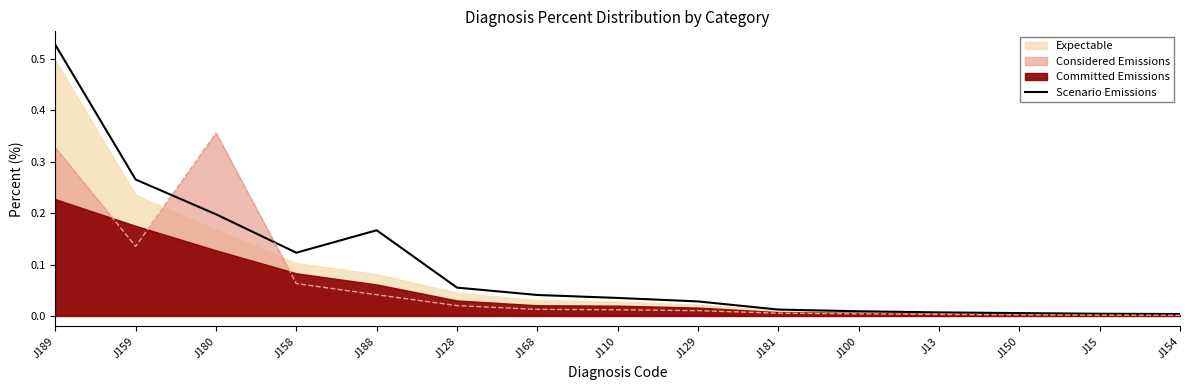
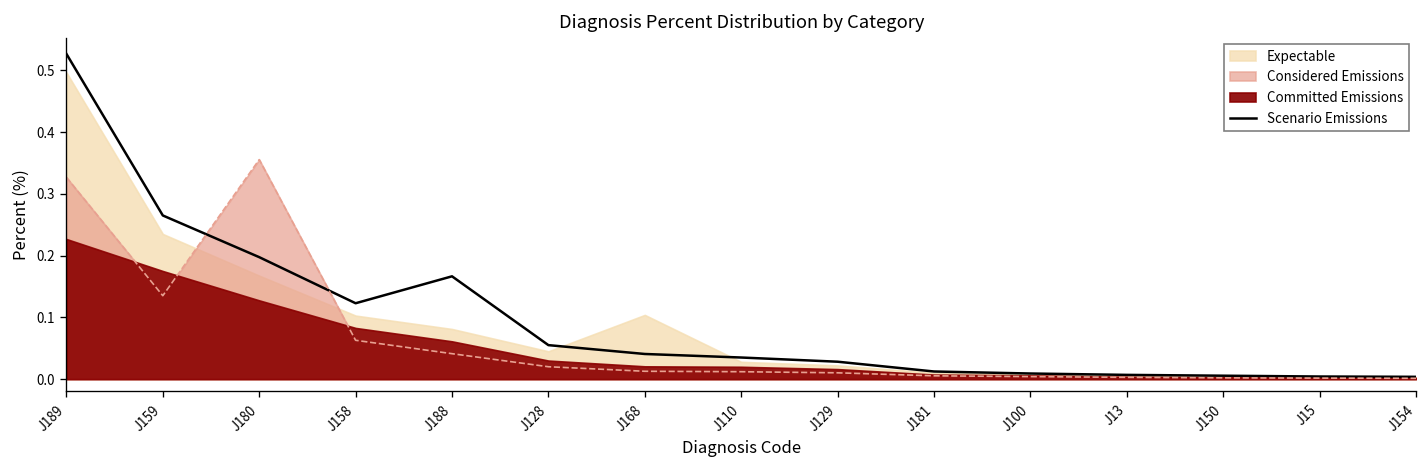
  {
    "Scenario Emissions": {
      "J189": 0.53,
      "J159": 0.27,
      "J180": 0.20,
      "J158": 0.12,
      "J188": 0.17,
      "J128": 0.06,
      "J168": 0.04,
      "J110": 0.04,
      "J129": 0.03
    },
    "Expectable": {
      "J189": 0.50,
      "J159": 0.24,
      "J180": 0.17,
      "J158": 0.10,
      "J188": 0.08,
      "J128": 0.05,
-     "J168": 0.03,
+     "J168": 0.10,
      "J110": 0.03,
      "J129": 0.02
    },
    "Considered Emissions": {
      "J189": 0.33,
      "J159": 0.14,
      "J180": 0.36,
      "J158": 0.06,
      "J188": 0.04,
      "J128": 0.02,
      "J168": 0.01,
      "J110": 0.01,
      "J129": 0.01
    },
    "Committed Emissions": {
      "J189": 0.23,
      "J159": 0.18,
      "J180": 0.13,
      "J158": 0.08,
      "J188": 0.06,
      "J128": 0.03,
      "J168": 0.02,
      "J110": 0.02,
      "J129": 0.02
    }
  }
